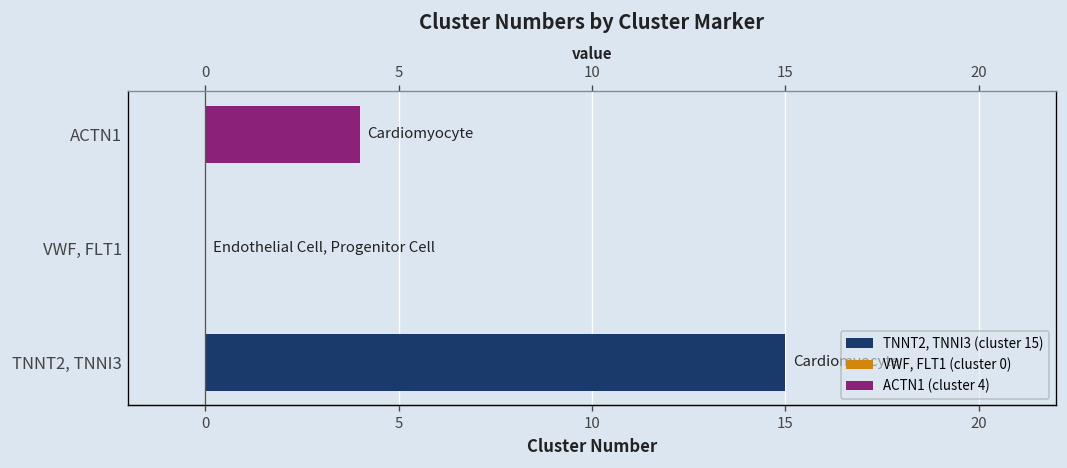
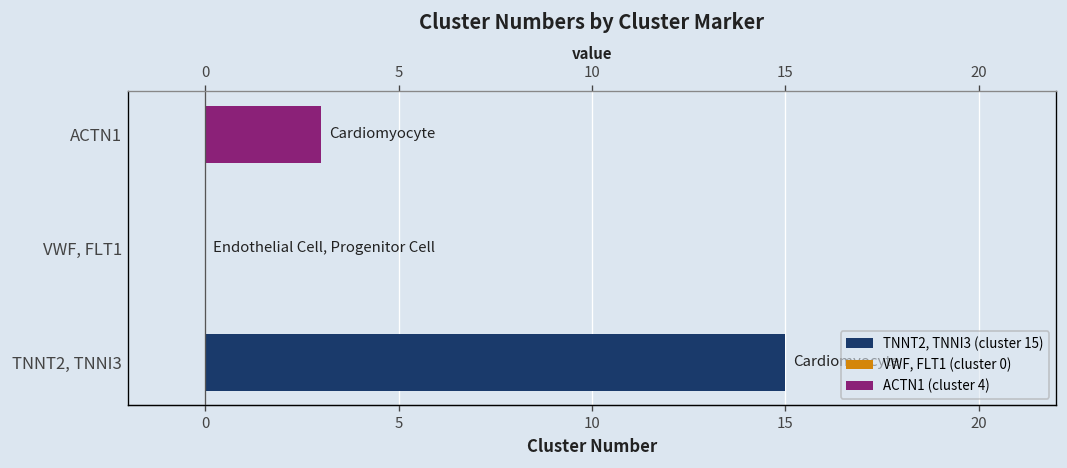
  {
-   "ACTN1": 4,
+   "ACTN1": 3,
    "VWF, FLT1": 0,
    "TNNT2, TNNI3": 15
  }
